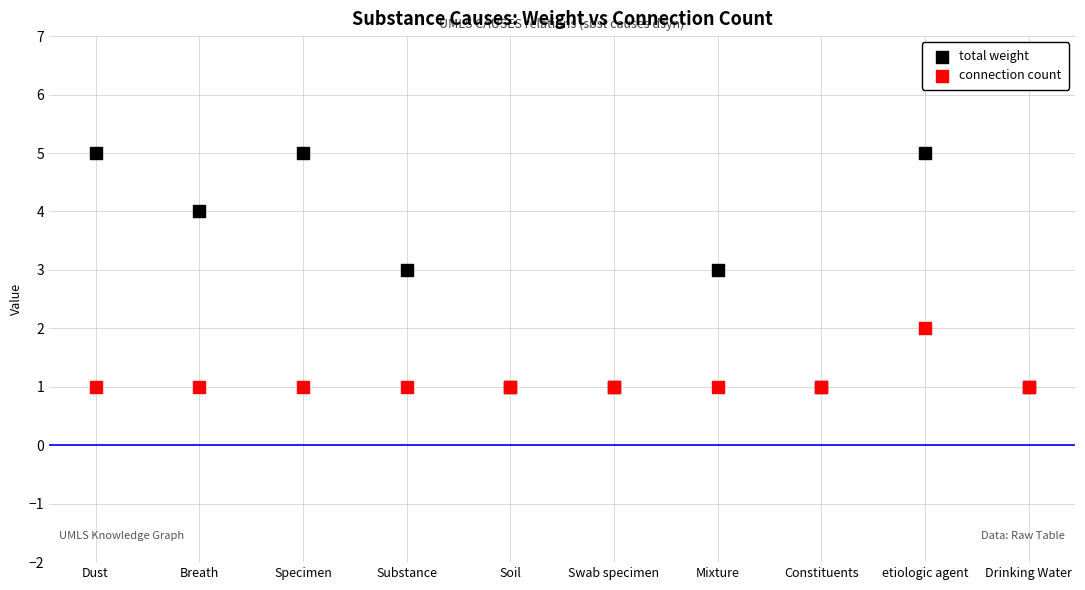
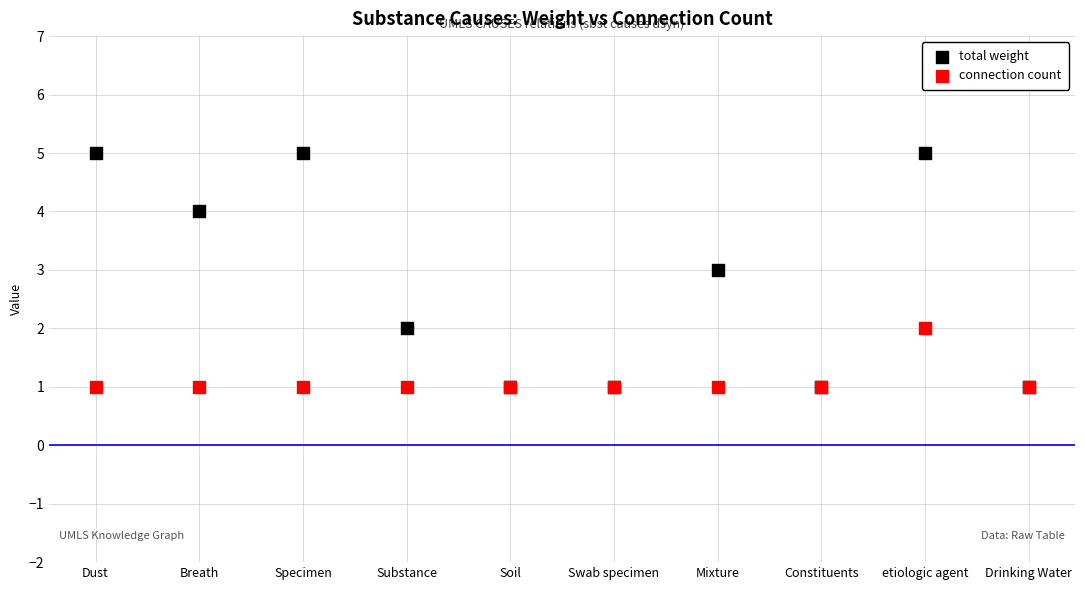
  {
    "total weight": {
-     "Substance": 3
+     "Substance": 2
    }
  }
